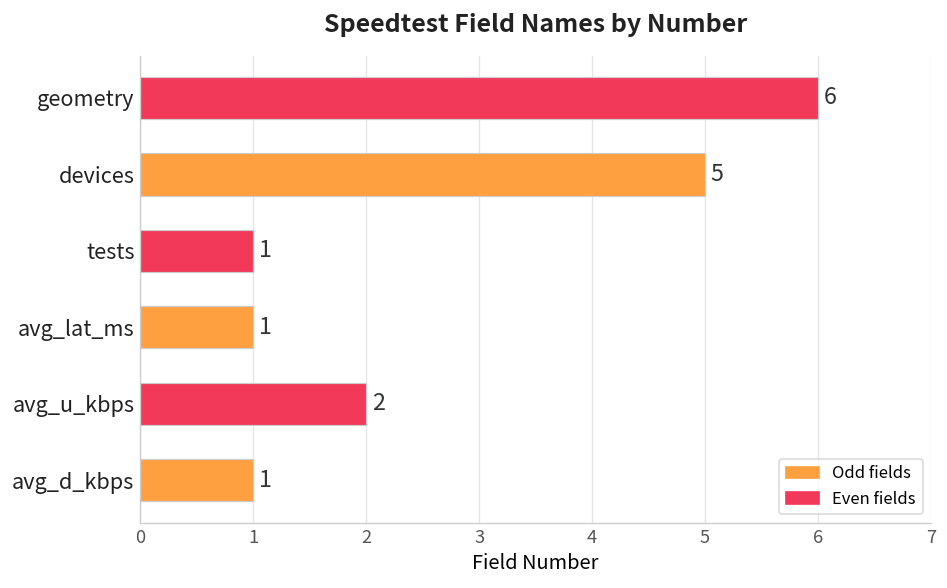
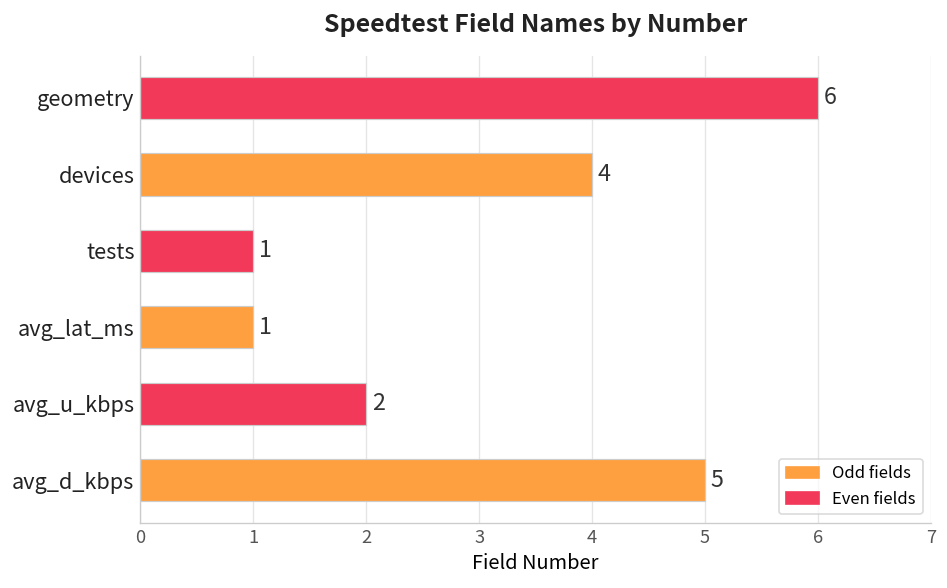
  {
    "geometry": 6,
-   "devices": 5,
+   "devices": 4,
    "tests": 1,
    "avg_lat_ms": 1,
    "avg_u_kbps": 2,
-   "avg_d_kbps": 1
+   "avg_d_kbps": 5
  }
